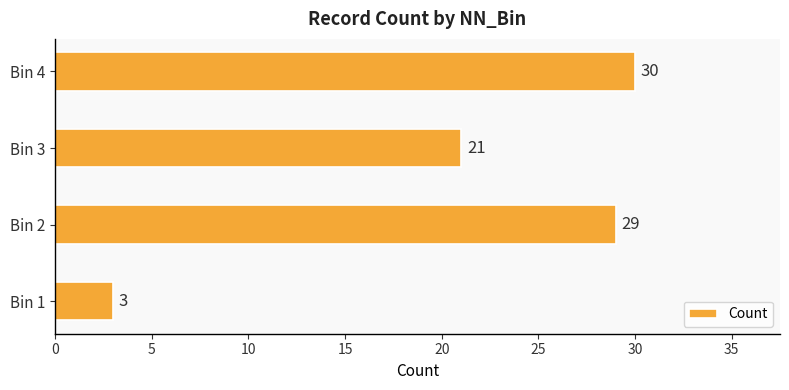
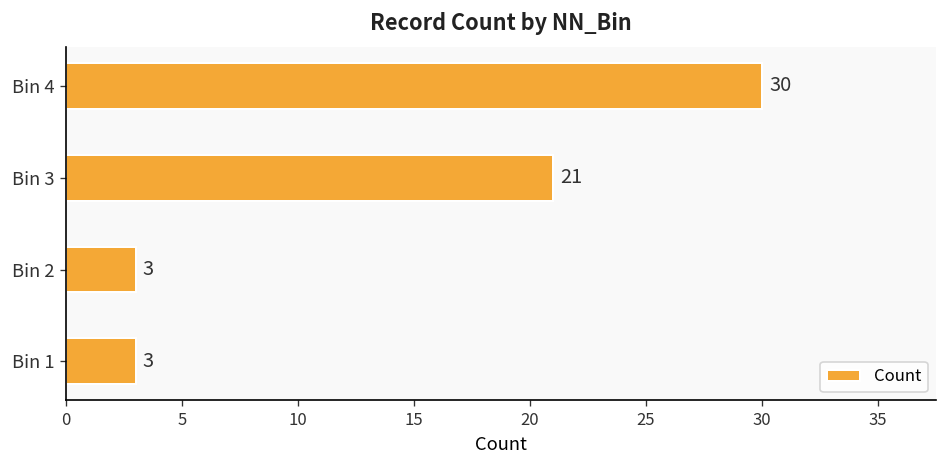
  {
    "Bin 4": 30,
    "Bin 3": 21,
-   "Bin 2": 29,
+   "Bin 2": 3,
    "Bin 1": 3
  }
